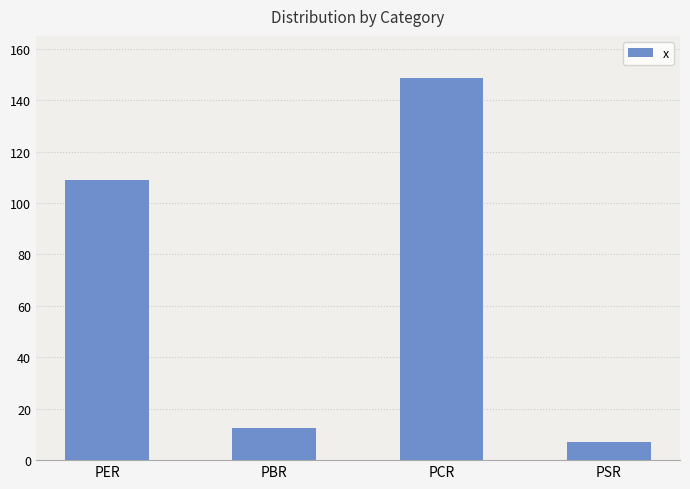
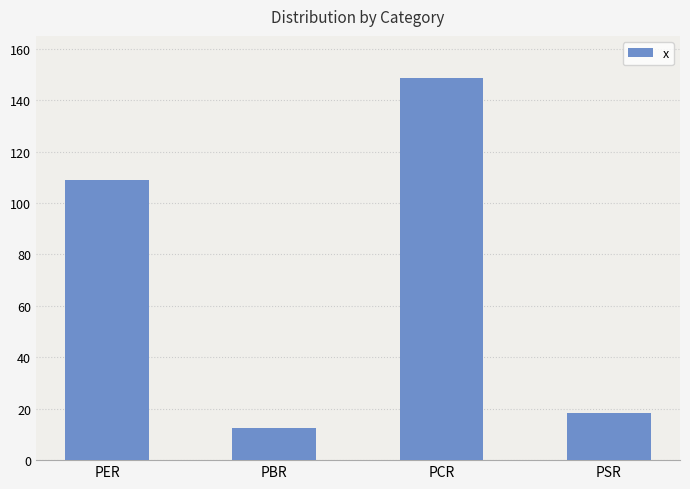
  {
    "PER": 109,
    "PBR": 13,
    "PCR": 149,
-   "PSR": 7
+   "PSR": 18
  }
